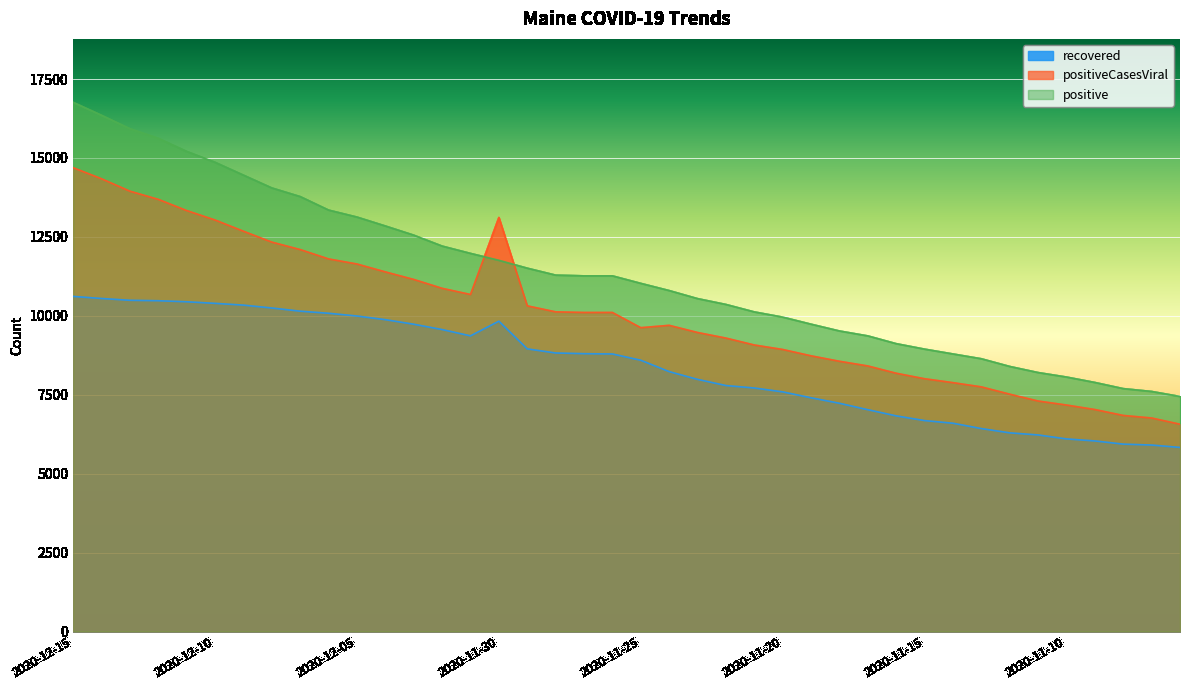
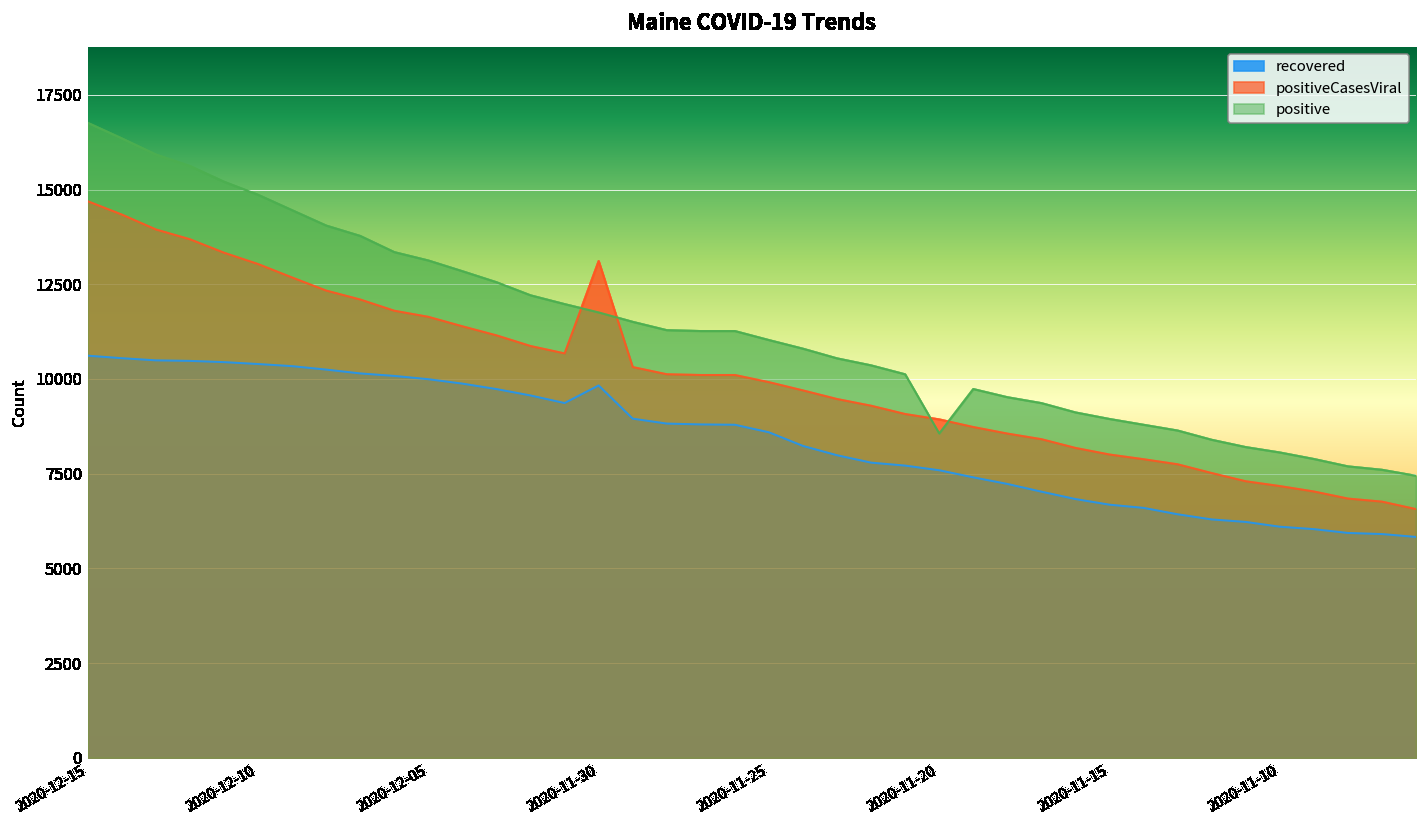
  {
    "recovered": {
      "2020-12-15": 10600,
      "2020-12-10": 10400,
      "2020-12-05": 10000,
      "2020-11-30": 9800,
      "2020-11-25": 8600,
      "2020-11-20": 7600,
      "2020-11-15": 6700,
      "2020-11-10": 6100
    },
    "positiveCasesViral": {
      "2020-12-15": 14700,
      "2020-12-10": 13000,
      "2020-12-05": 11600,
      "2020-11-30": 13100,
-     "2020-11-25": 9600,
+     "2020-11-25": 9900,
      "2020-11-20": 8900,
      "2020-11-15": 8000,
      "2020-11-10": 7200
    },
    "positive": {
      "2020-12-15": 16800,
      "2020-12-10": 14900,
      "2020-12-05": 13100,
      "2020-11-30": 11800,
      "2020-11-25": 11000,
-     "2020-11-20": 10000,
+     "2020-11-20": 8600,
      "2020-11-15": 8900,
      "2020-11-10": 8100
    }
  }
